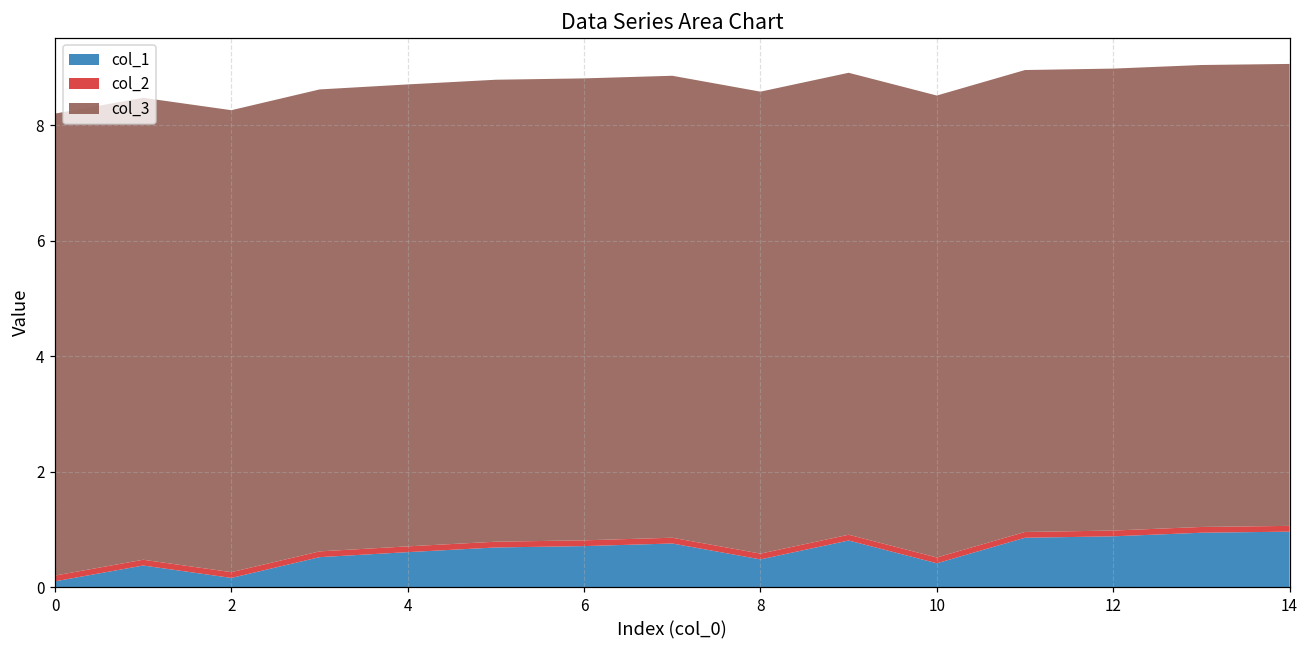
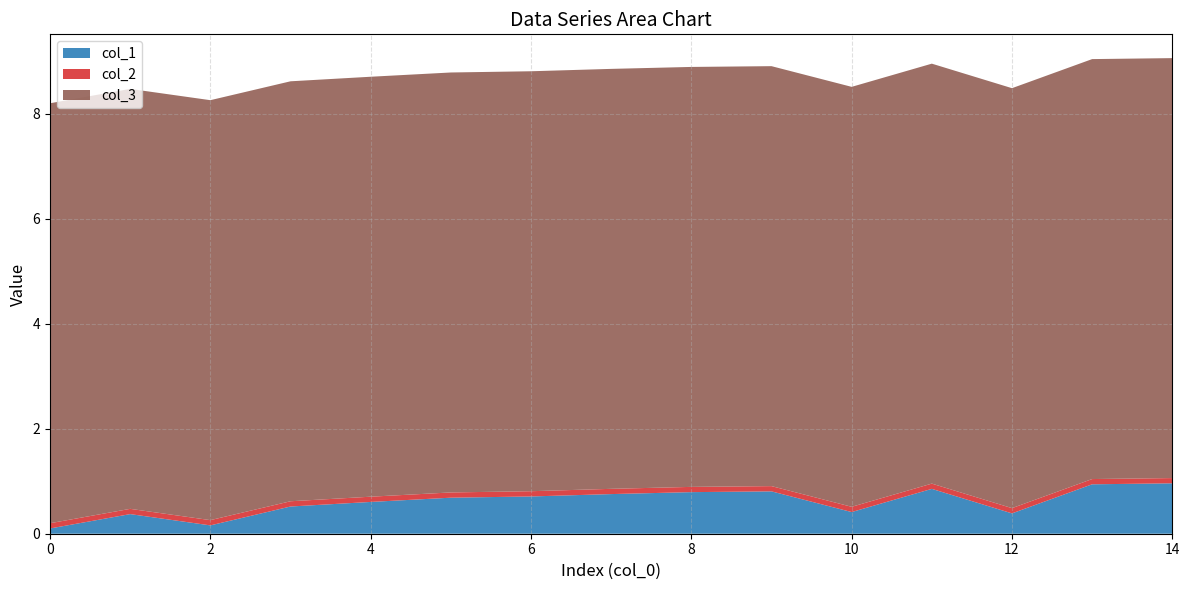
  {
    "col_1": {
      "0": 0.1,
      "2": 0.2,
      "4": 0.6,
      "6": 0.7,
-     "8": 0.5,
+     "8": 0.8,
      "10": 0.4,
-     "12": 0.9,
+     "12": 0.4,
      "14": 1.0
    },
    "col_2": {
      "0": 0.1,
      "2": 0.1,
      "4": 0.1,
      "6": 0.1,
      "8": 0.1,
      "10": 0.1,
      "12": 0.1,
      "14": 0.1
    },
    "col_3": {
      "0": 8.0,
      "2": 8.0,
      "4": 8.0,
      "6": 8.0,
      "8": 8.0,
      "10": 8.0,
      "12": 8.0,
      "14": 8.0
    }
  }
